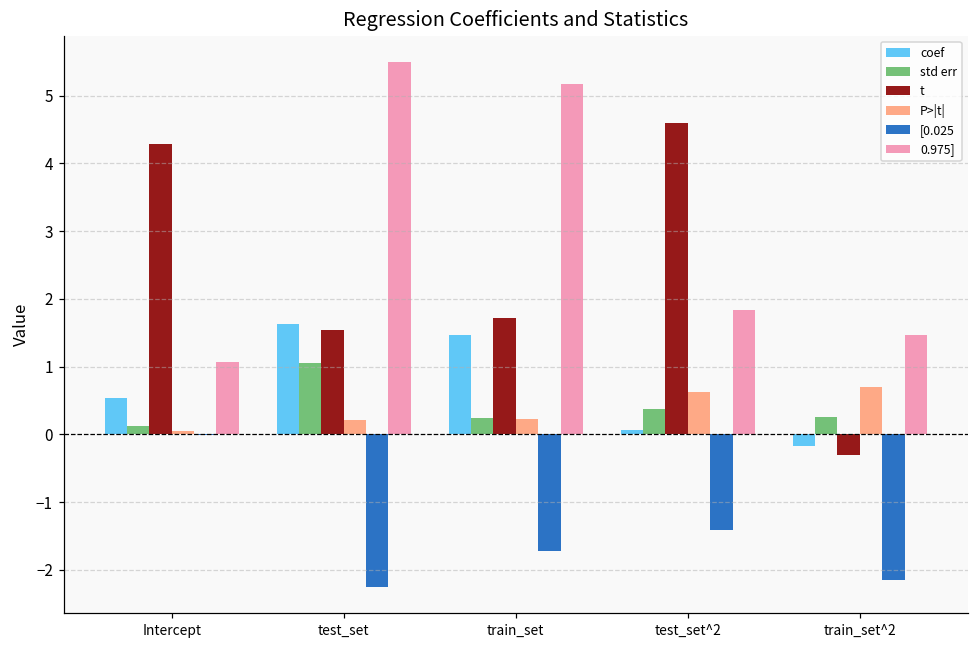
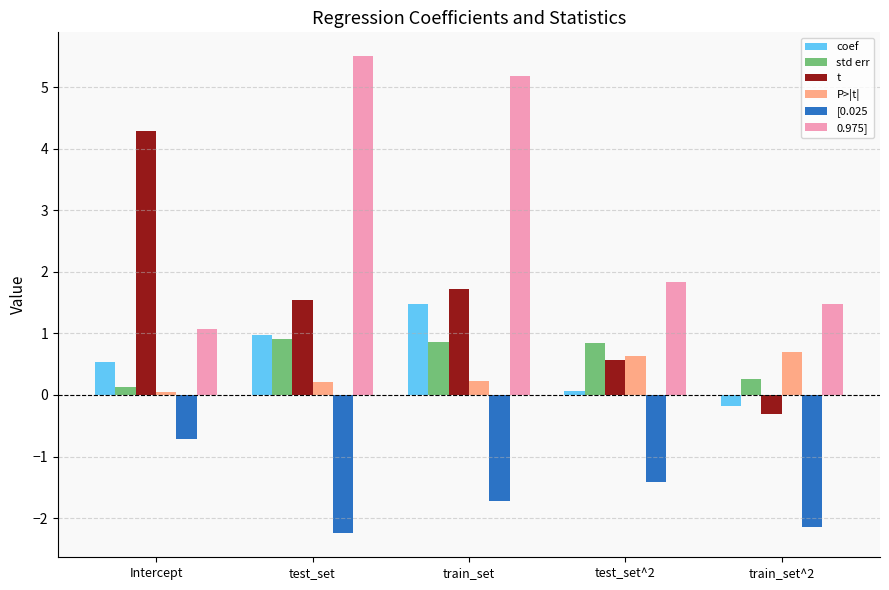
  {
    "coef": {
      "Intercept": 0.5,
-     "test_set": 1.6,
+     "test_set": 1.0,
      "train_set": 1.5,
      "test_set^2": 0.1,
      "train_set^2": -0.2
    },
    "std err": {
      "Intercept": 0.1,
-     "test_set": 1.1,
-     "train_set": 0.2,
-     "test_set^2": 0.4,
+     "test_set": 0.9,
+     "train_set": 0.9,
+     "test_set^2": 0.8,
      "train_set^2": 0.3
    },
    "t": {
      "Intercept": 4.3,
      "test_set": 1.5,
      "train_set": 1.7,
-     "test_set^2": 4.6,
+     "test_set^2": 0.6,
      "train_set^2": -0.3
    },
    "[0.025": {
-     "Intercept": 0.0,
+     "Intercept": -0.7,
      "test_set": -2.2,
      "train_set": -1.7,
      "test_set^2": -1.4,
      "train_set^2": -2.1
    }
  }
